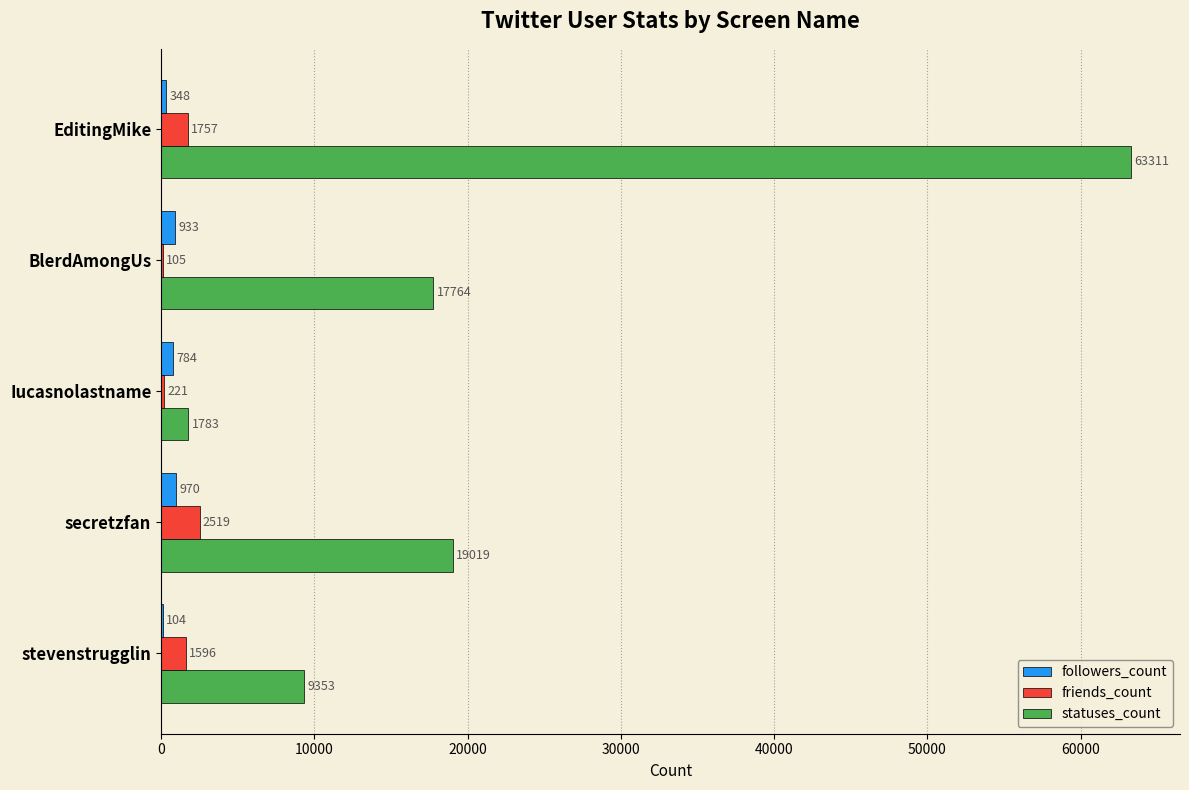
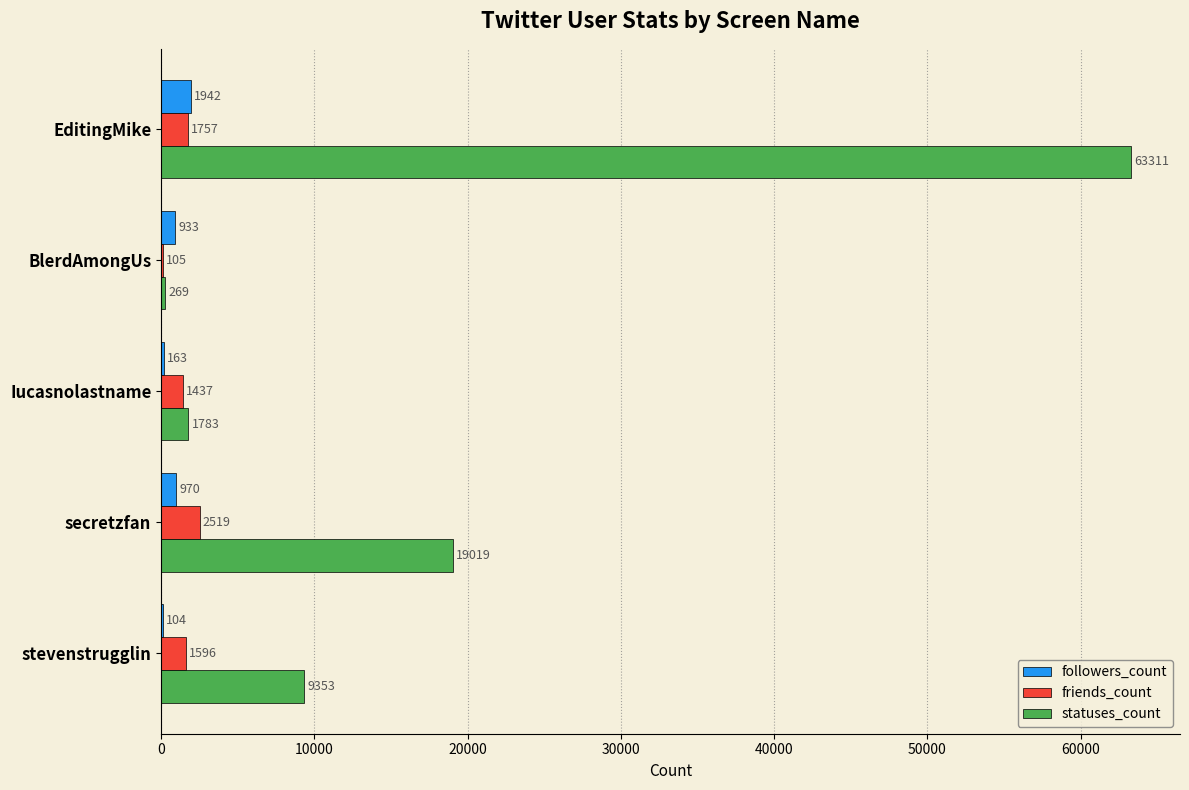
  {
    "followers_count": {
-     "EditingMike": 348,
+     "EditingMike": 1942,
      "BlerdAmongUs": 933,
-     "Iucasnolastname": 784,
+     "Iucasnolastname": 163,
      "secretzfan": 970,
      "stevenstrugglin": 104
    },
    "friends_count": {
      "EditingMike": 1757,
      "BlerdAmongUs": 105,
-     "Iucasnolastname": 221,
+     "Iucasnolastname": 1437,
      "secretzfan": 2519,
      "stevenstrugglin": 1596
    },
    "statuses_count": {
      "EditingMike": 63311,
-     "BlerdAmongUs": 17764,
+     "BlerdAmongUs": 269,
      "Iucasnolastname": 1783,
      "secretzfan": 19019,
      "stevenstrugglin": 9353
    }
  }
